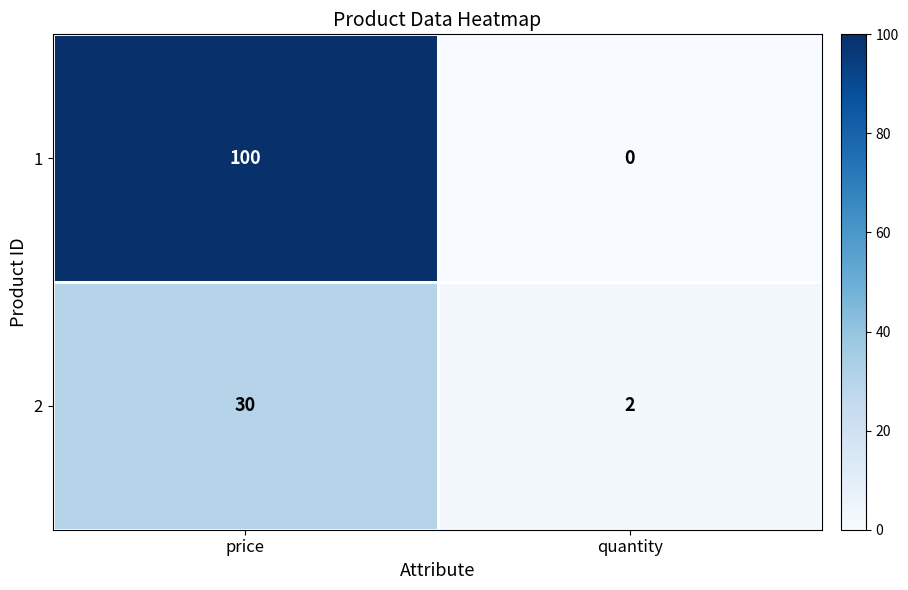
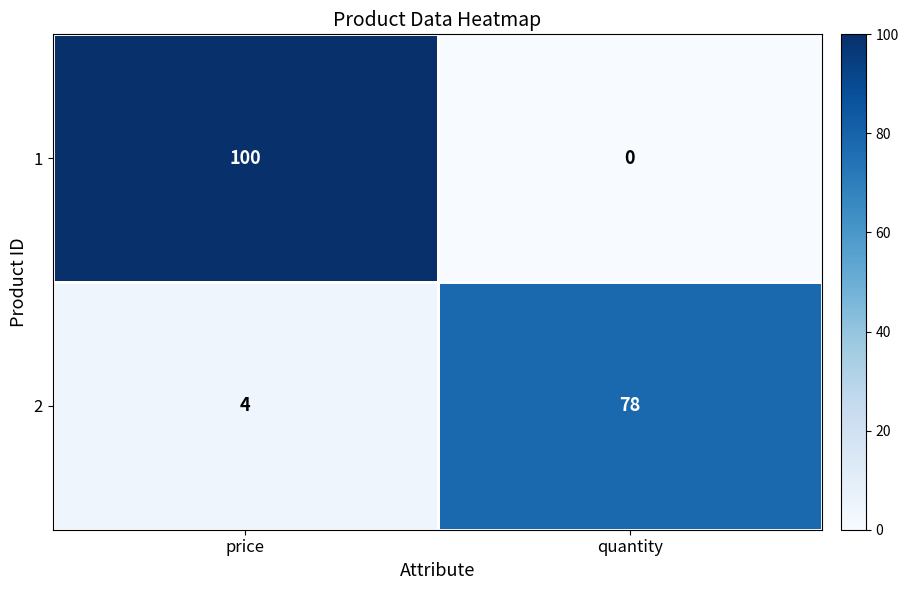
  {
    "1": {
      "price": 100,
      "quantity": 0
    },
    "2": {
-     "price": 30,
-     "quantity": 2
+     "price": 4,
+     "quantity": 78
    }
  }
